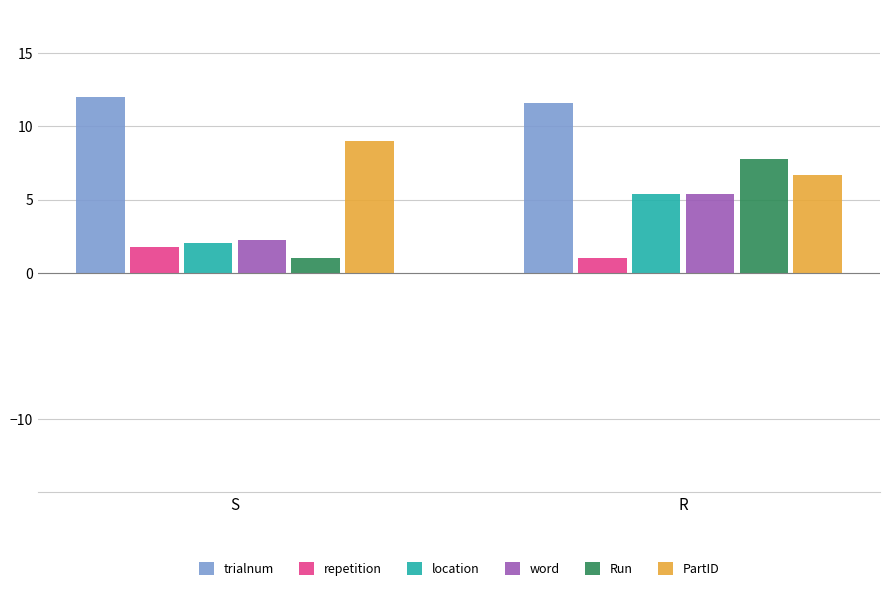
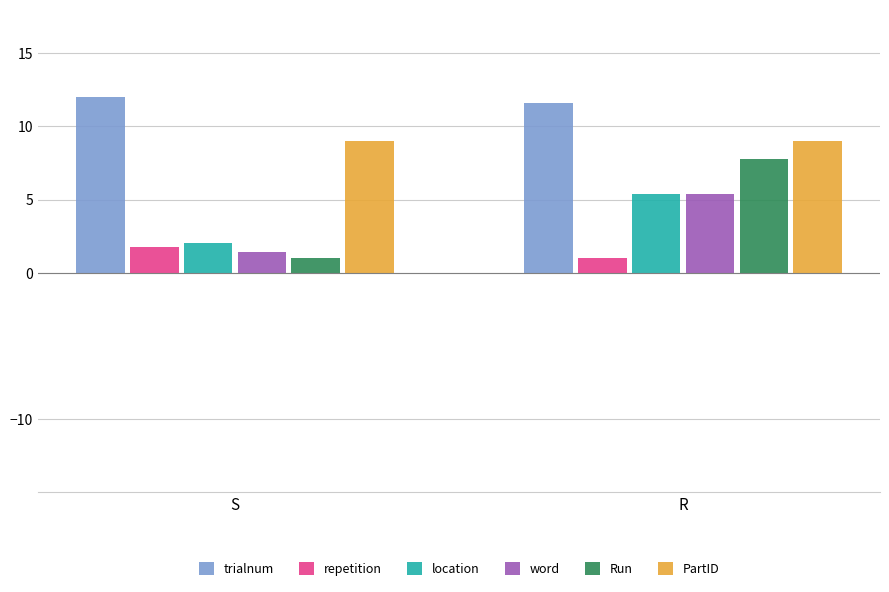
  {
    "trialnum": {
      "S": 12.0,
      "R": 11.6
    },
    "repetition": {
      "S": 1.8,
      "R": 1.0
    },
    "location": {
      "S": 2.0,
      "R": 5.4
    },
    "word": {
-     "S": 2.3,
+     "S": 1.4,
      "R": 5.4
    },
    "Run": {
      "S": 1.0,
      "R": 7.8
    },
    "PartID": {
      "S": 9.0,
-     "R": 6.7
+     "R": 9.0
    }
  }
